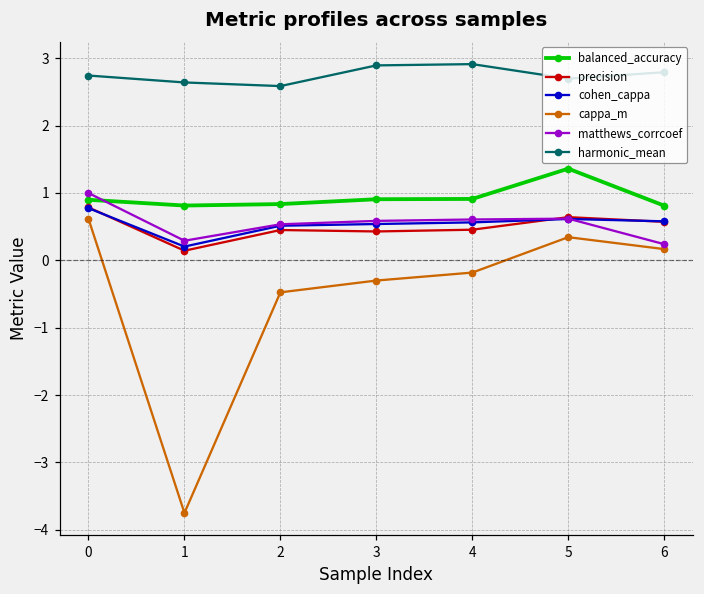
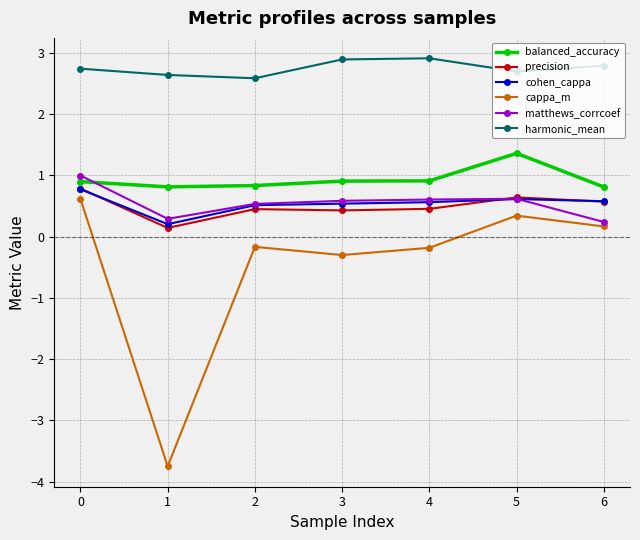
  {
    "balanced_accuracy": {
      "0": 0.9,
      "1": 0.8,
      "2": 0.8,
      "3": 0.9,
      "4": 0.9,
      "5": 1.4,
      "6": 0.8
    },
    "precision": {
      "1": 0.1,
      "2": 0.5,
      "3": 0.4,
      "4": 0.5
    },
    "cohen_cappa": {
      "1": 0.2,
      "3": 0.5,
      "4": 0.6
    },
    "cappa_m": {
      "0": 0.6,
      "1": -3.8,
-     "2": -0.5,
+     "2": -0.2,
      "3": -0.3,
      "4": -0.2,
      "5": 0.3,
      "6": 0.2
    },
    "matthews_corrcoef": {
      "0": 1.0,
      "1": 0.3,
      "3": 0.6,
      "4": 0.6,
      "6": 0.2
    },
    "harmonic_mean": {
      "0": 2.7,
      "1": 2.6,
      "2": 2.6,
      "3": 2.9,
      "4": 2.9
    }
  }
